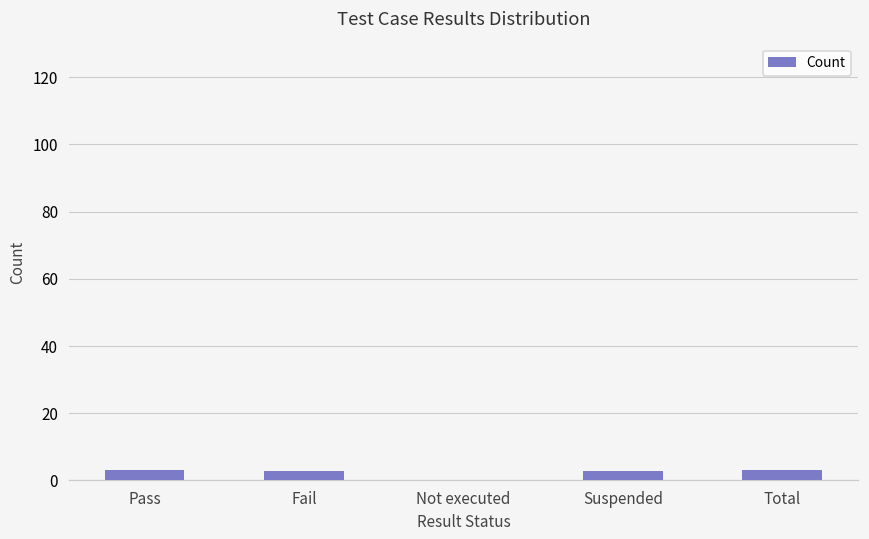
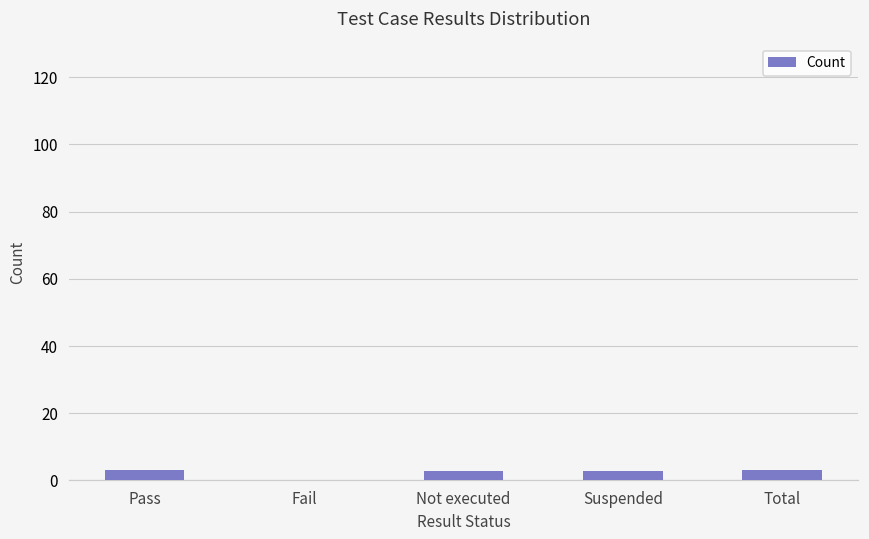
  {
    "Pass": 3,
-   "Fail": 3,
-   "Not executed": 0,
+   "Fail": 0,
+   "Not executed": 3,
    "Suspended": 3,
    "Total": 3
  }
